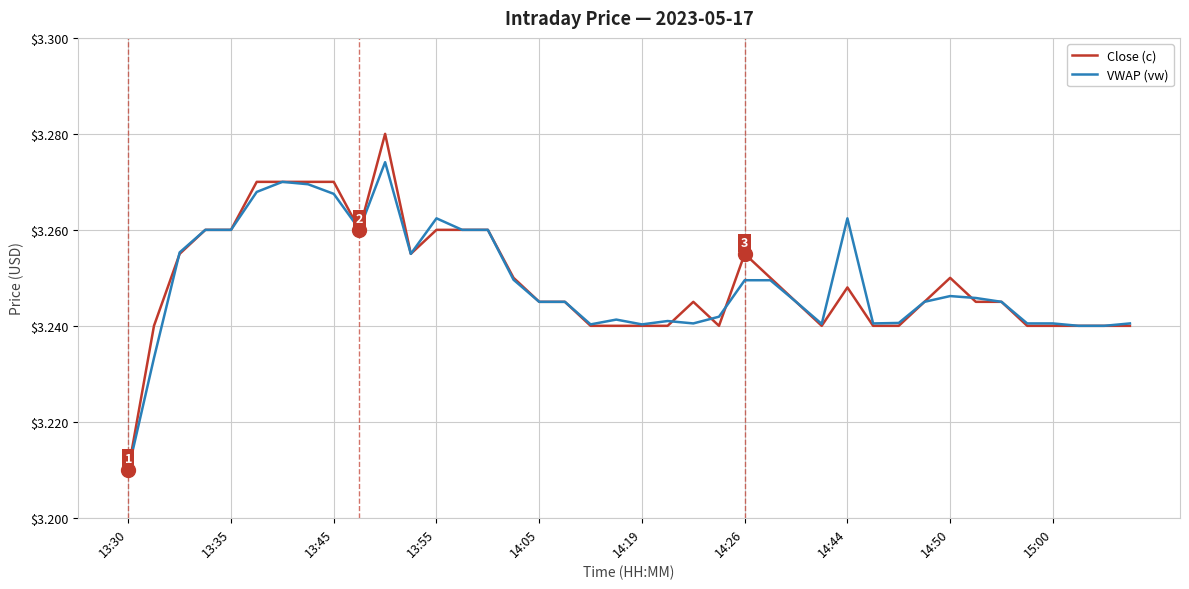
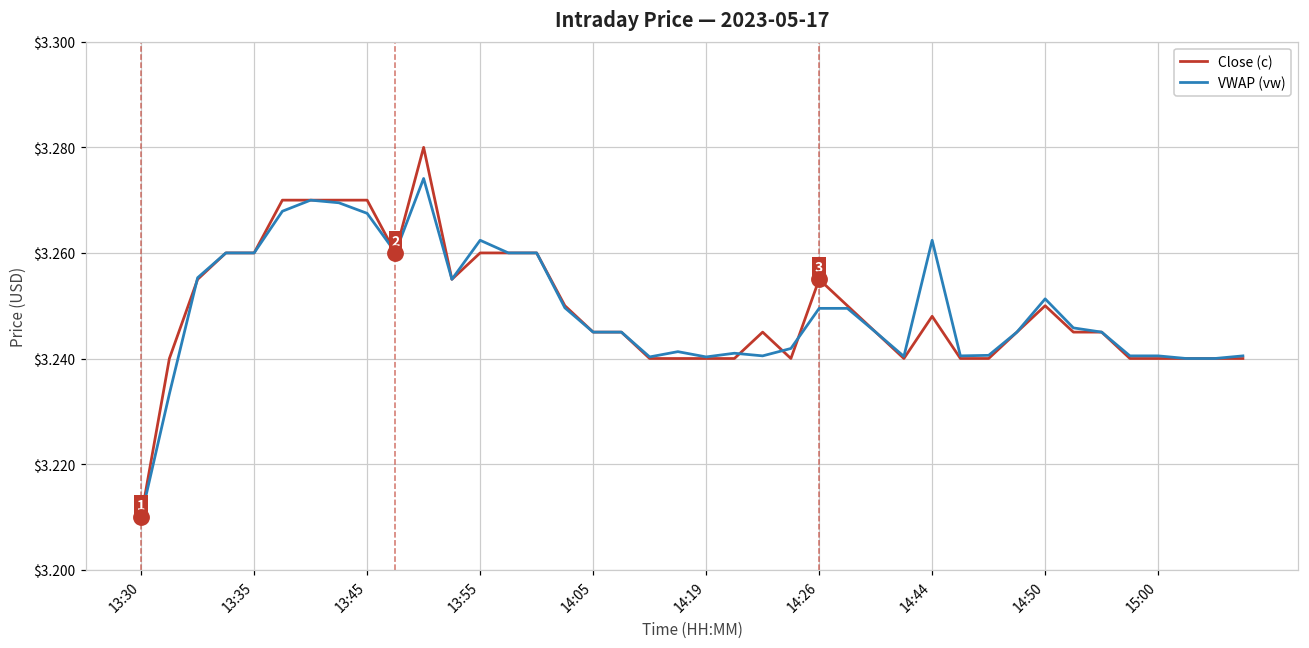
  {
    "VWAP (vw)": {
      "13:45": "$3.268",
      "13:55": "$3.262",
      "14:44": "$3.262",
-     "14:50": "$3.246"
+     "14:50": "$3.251"
    }
  }
